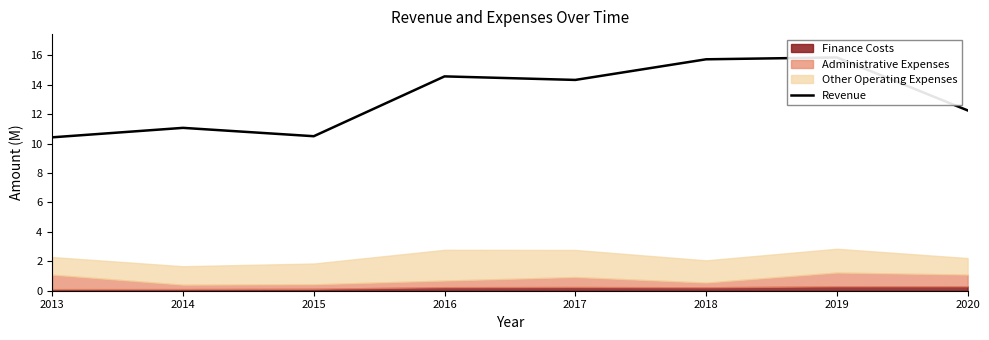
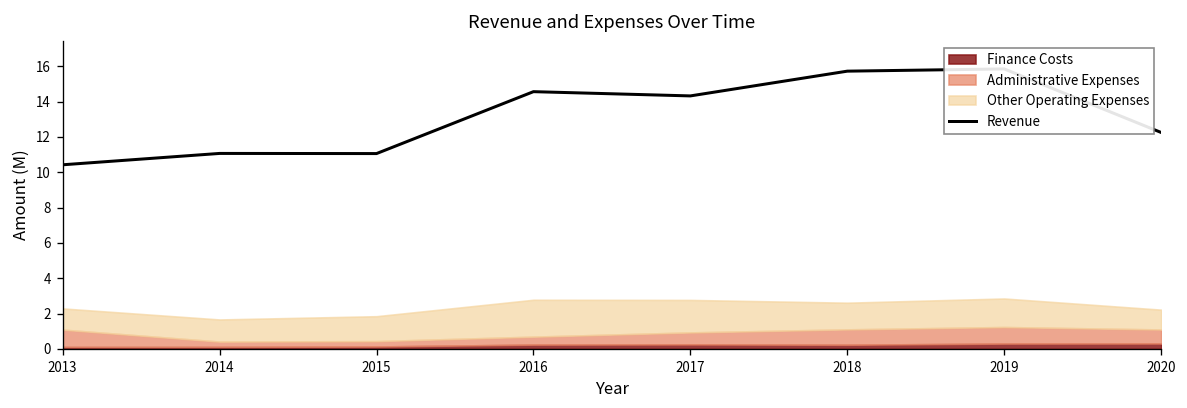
  {
    "Revenue": {
      "2013": 10.4,
      "2014": 11.1,
-     "2015": 10.5,
+     "2015": 11.1,
      "2016": 14.6,
      "2017": 14.3,
      "2018": 15.7,
      "2020": 12.3
    },
    "Finance Costs": {
      "2016": 0.2,
      "2017": 0.3,
      "2018": 0.2,
      "2019": 0.3,
      "2020": 0.3
    },
    "Administrative Expenses": {
      "2013": 1.0,
      "2014": 0.3,
      "2015": 0.3,
      "2016": 0.4,
      "2017": 0.7,
-     "2018": 0.3,
+     "2018": 0.9,
      "2019": 0.9,
      "2020": 0.8
    },
    "Other Operating Expenses": {
      "2013": 1.2,
      "2014": 1.3,
      "2015": 1.4,
      "2016": 2.1,
      "2017": 1.8,
      "2018": 1.5,
      "2019": 1.6,
      "2020": 1.1
    }
  }
